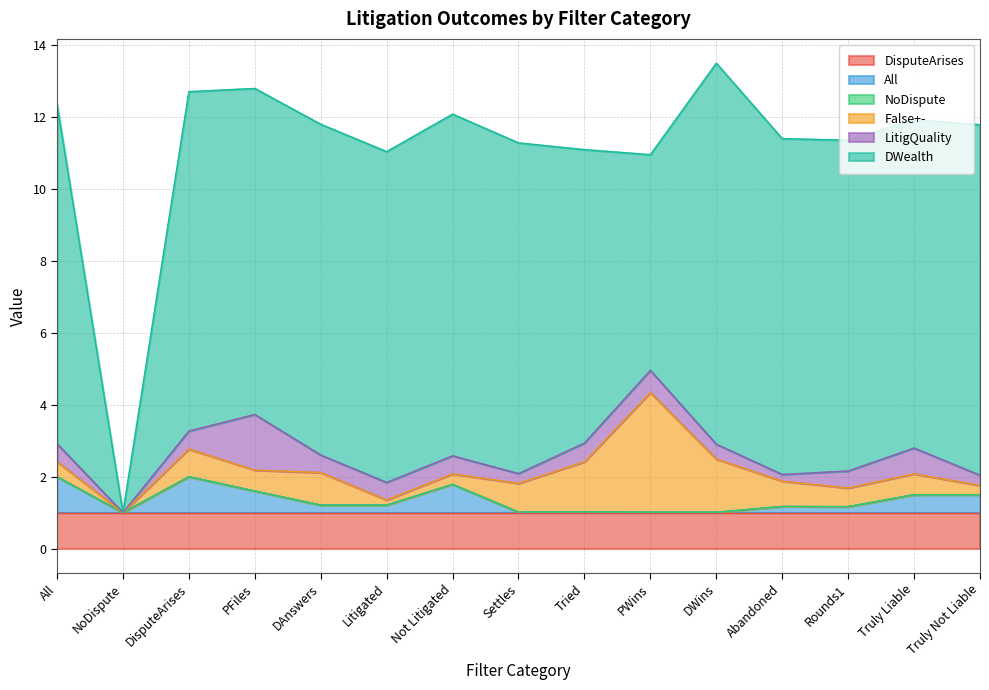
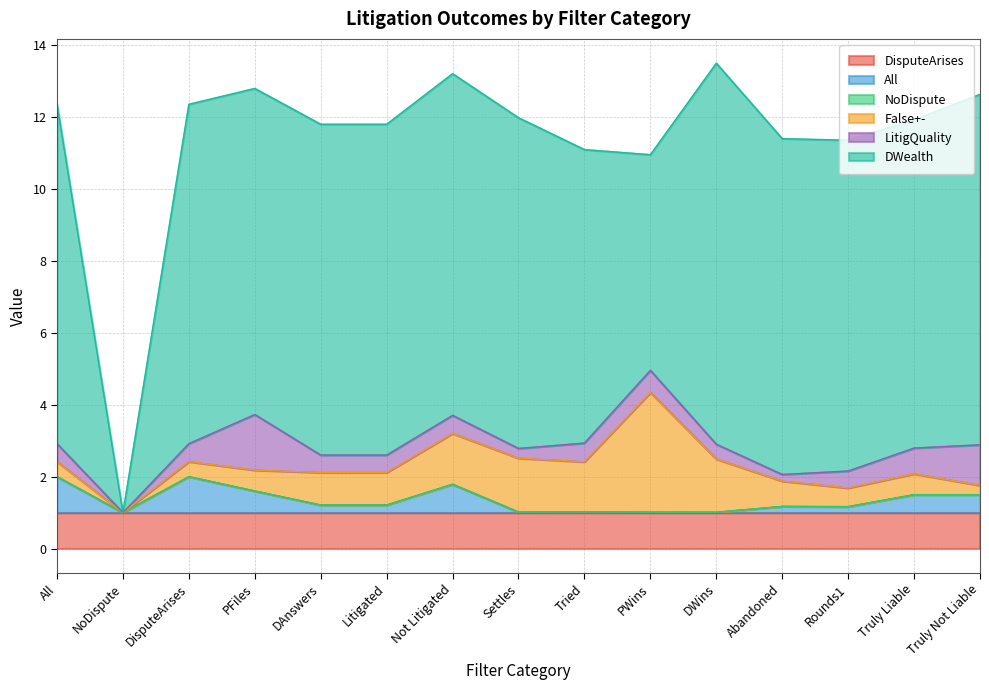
  {
    "DisputeArises": {
      "All": 1.0,
      "DisputeArises": 1.0,
      "PFiles": 1.0,
      "DAnswers": 1.0,
      "Litigated": 1.0,
      "Not Litigated": 1.0,
      "Abandoned": 1.0,
      "Rounds1": 1.0,
      "Truly Liable": 1.0,
      "Truly Not Liable": 1.0
    },
    "False+-": {
      "All": 0.4,
-     "DisputeArises": 0.8,
+     "DisputeArises": 0.4,
      "PFiles": 0.6,
      "DAnswers": 0.9,
-     "Litigated": 0.1,
-     "Not Litigated": 0.3,
-     "Settles": 0.8,
+     "Litigated": 0.9,
+     "Not Litigated": 1.4,
+     "Settles": 1.5,
      "Tried": 1.4,
      "PWins": 3.3,
      "DWins": 1.5,
      "Abandoned": 0.7,
      "Rounds1": 0.5,
      "Truly Liable": 0.6,
      "Truly Not Liable": 0.3
    },
    "LitigQuality": {
      "All": 0.5,
      "DisputeArises": 0.5,
      "PFiles": 1.5,
      "DAnswers": 0.5,
      "Litigated": 0.5,
      "Not Litigated": 0.5,
      "Settles": 0.3,
      "Tried": 0.5,
      "PWins": 0.6,
      "DWins": 0.4,
      "Abandoned": 0.2,
      "Rounds1": 0.5,
      "Truly Liable": 0.7,
-     "Truly Not Liable": 0.3
+     "Truly Not Liable": 1.1
    }
  }
